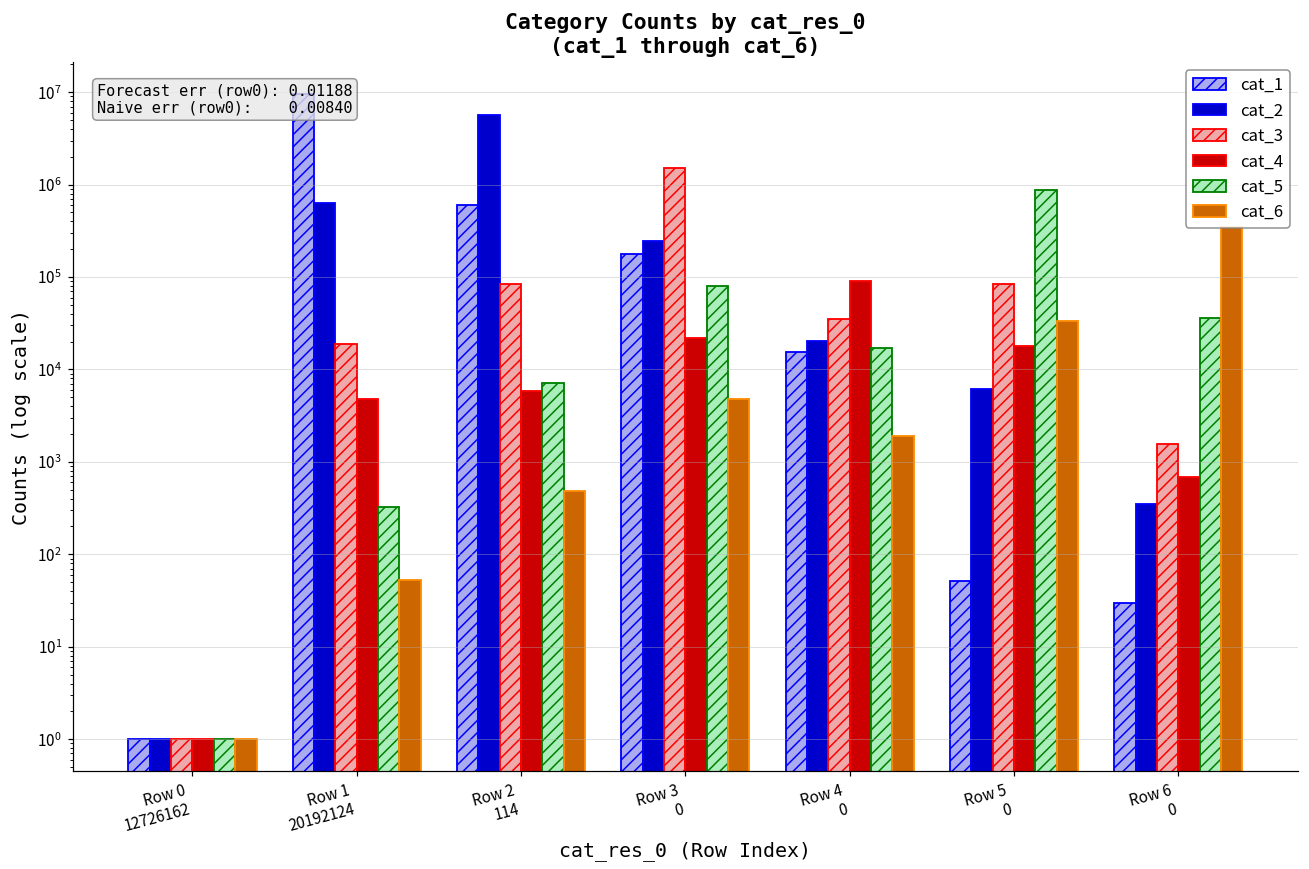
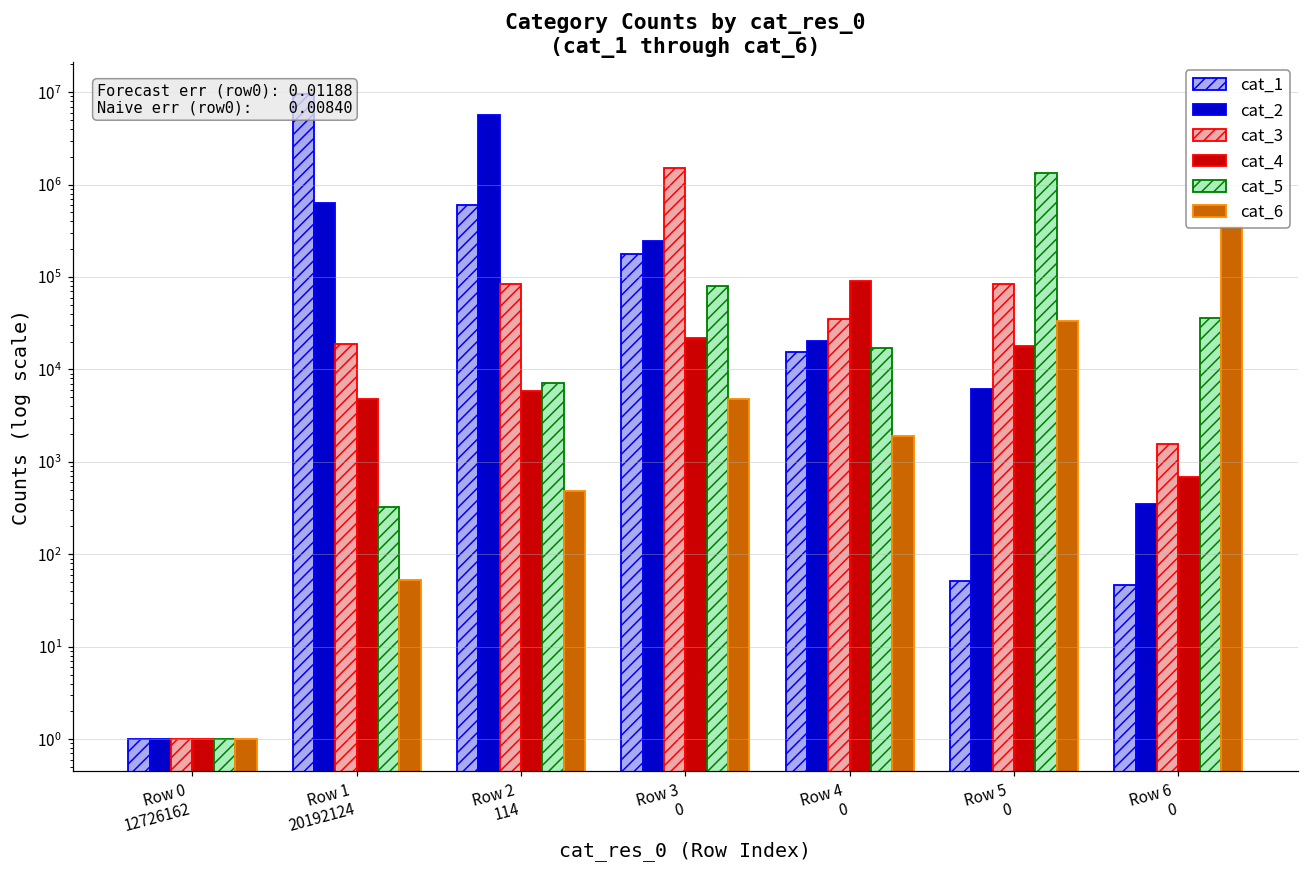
  {
    "cat_1": {
      "Row 0 12726162": 1,
      "Row 2 114": 600000,
      "Row 3 0": 180000,
      "Row 4 0": 15000,
      "Row 5 0": 50,
-     "Row 6 0": 30
+     "Row 6 0": 50
    },
    "cat_2": {
      "Row 0 12726162": 1,
      "Row 1 20192124": 600000,
      "Row 2 114": 6000000,
      "Row 3 0": 250000,
      "Row 4 0": 21000,
      "Row 5 0": 6000,
      "Row 6 0": 350
    },
    "cat_3": {
      "Row 0 12726162": 1,
      "Row 1 20192124": 19000,
      "Row 2 114": 80000,
      "Row 3 0": 1500000,
      "Row 4 0": 35000,
      "Row 5 0": 80000,
      "Row 6 0": 1500
    },
    "cat_4": {
      "Row 0 12726162": 1,
      "Row 1 20192124": 5000,
      "Row 2 114": 6000,
      "Row 3 0": 22000,
      "Row 4 0": 90000,
      "Row 5 0": 18000,
      "Row 6 0": 700
    },
    "cat_5": {
      "Row 0 12726162": 1,
      "Row 1 20192124": 330,
      "Row 2 114": 7000,
      "Row 3 0": 80000,
      "Row 4 0": 17000,
-     "Row 5 0": 900000,
+     "Row 5 0": 1300000,
      "Row 6 0": 36000
    },
    "cat_6": {
      "Row 0 12726162": 1,
      "Row 1 20192124": 50,
      "Row 2 114": 500,
      "Row 3 0": 5000,
      "Row 4 0": 1900,
      "Row 5 0": 33000
    }
  }
